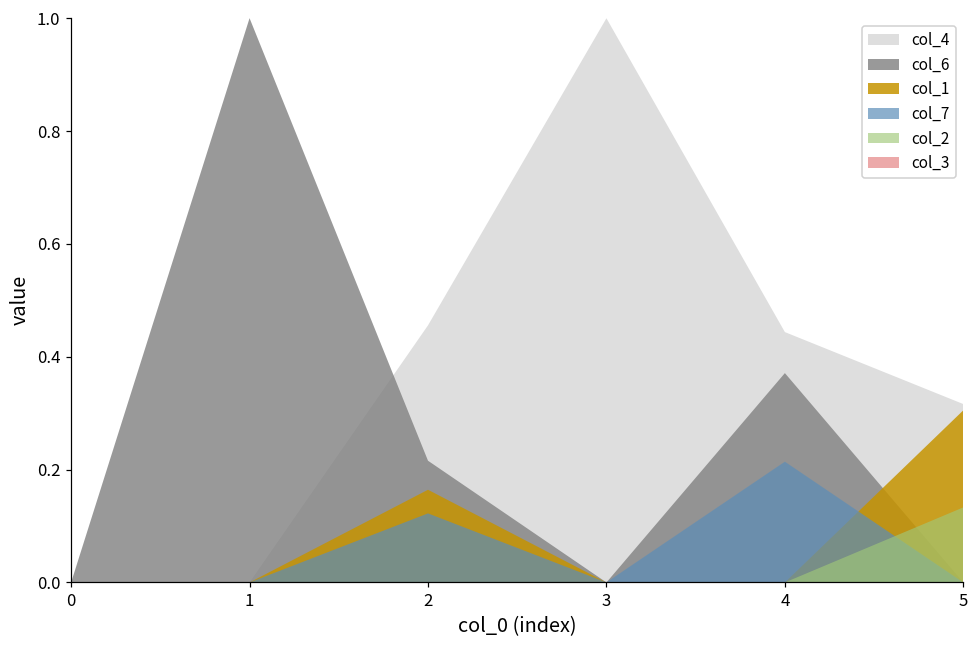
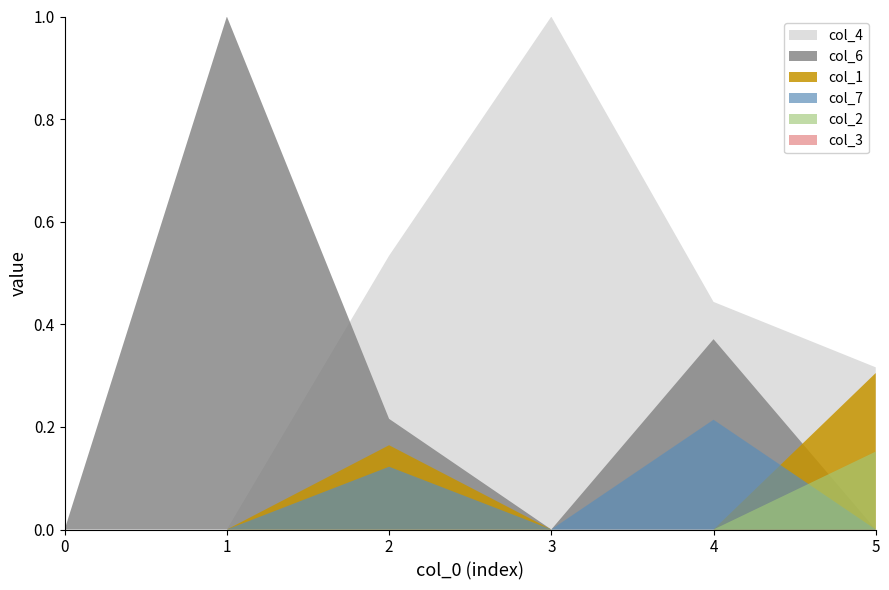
  {
    "col_4": {
-     "2": 0.46,
+     "2": 0.53,
      "3": 1.00,
      "4": 0.44,
      "5": 0.32
    },
    "col_6": {
      "1": 1.00,
      "2": 0.22,
      "4": 0.37
    },
    "col_1": {
      "2": 0.16,
      "5": 0.31
    },
    "col_7": {
      "2": 0.12,
      "4": 0.21
    },
    "col_2": {
-     "5": 0.13
+     "5": 0.15
    }
  }
